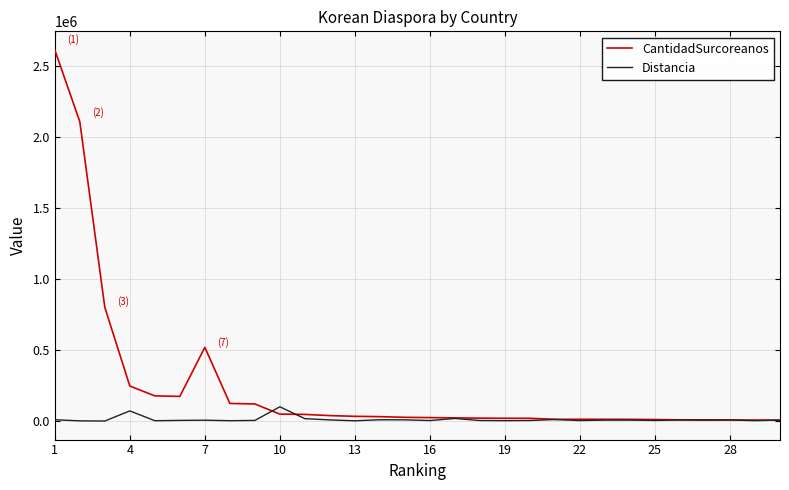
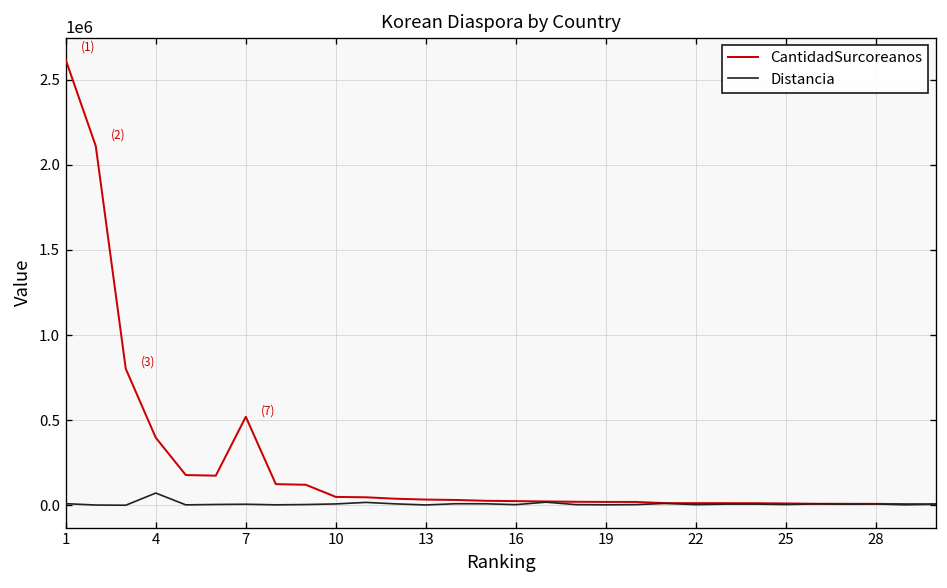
  {
    "CantidadSurcoreanos": {
-     "4": 250000,
+     "4": 400000,
      "10": 50000,
      "13": 30000,
      "16": 30000
    },
    "Distancia": {
      "1": 10000,
      "4": 70000,
      "7": 10000,
-     "10": 100000,
+     "10": 10000,
      "13": 0,
      "16": 0
    }
  }
